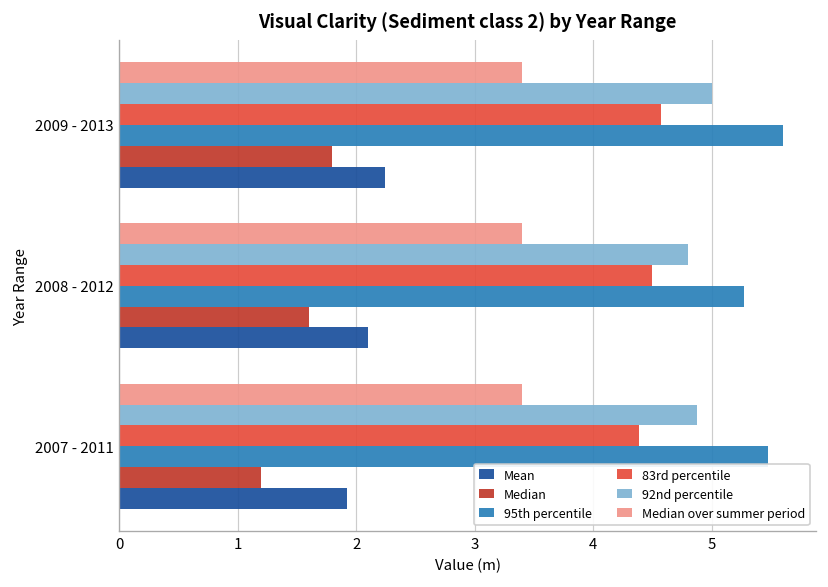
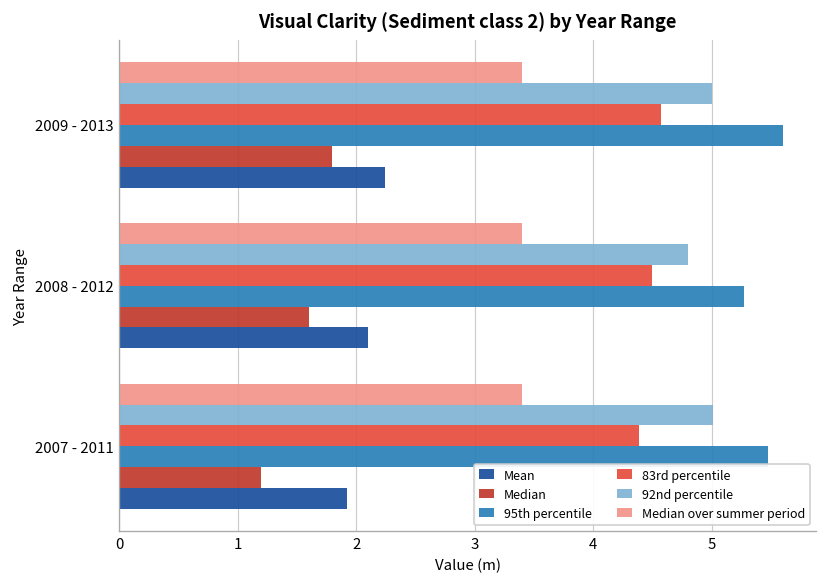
  {
    "92nd percentile": {
      "2009 - 2013": 5.0,
      "2008 - 2012": 4.8,
-     "2007 - 2011": 4.9
+     "2007 - 2011": 5.0
    },
    "Median over summer period": {
      "2009 - 2013": 3.4,
      "2008 - 2012": 3.4,
      "2007 - 2011": 3.4
    }
  }
